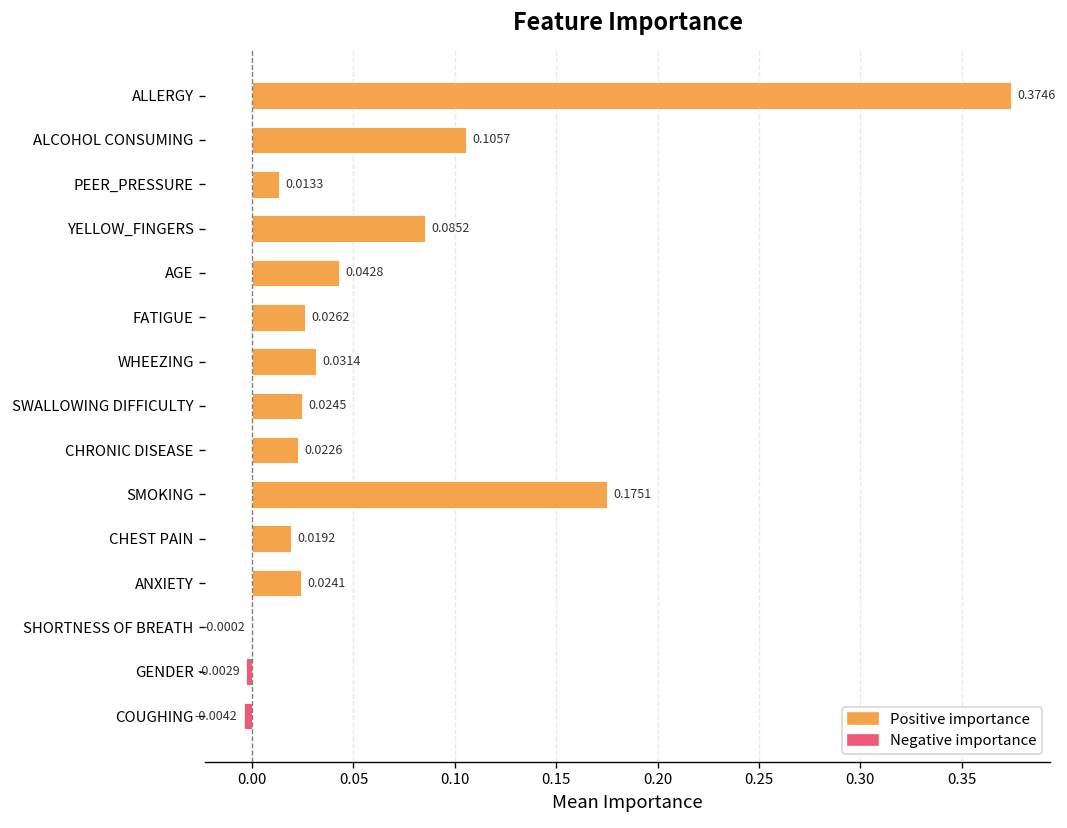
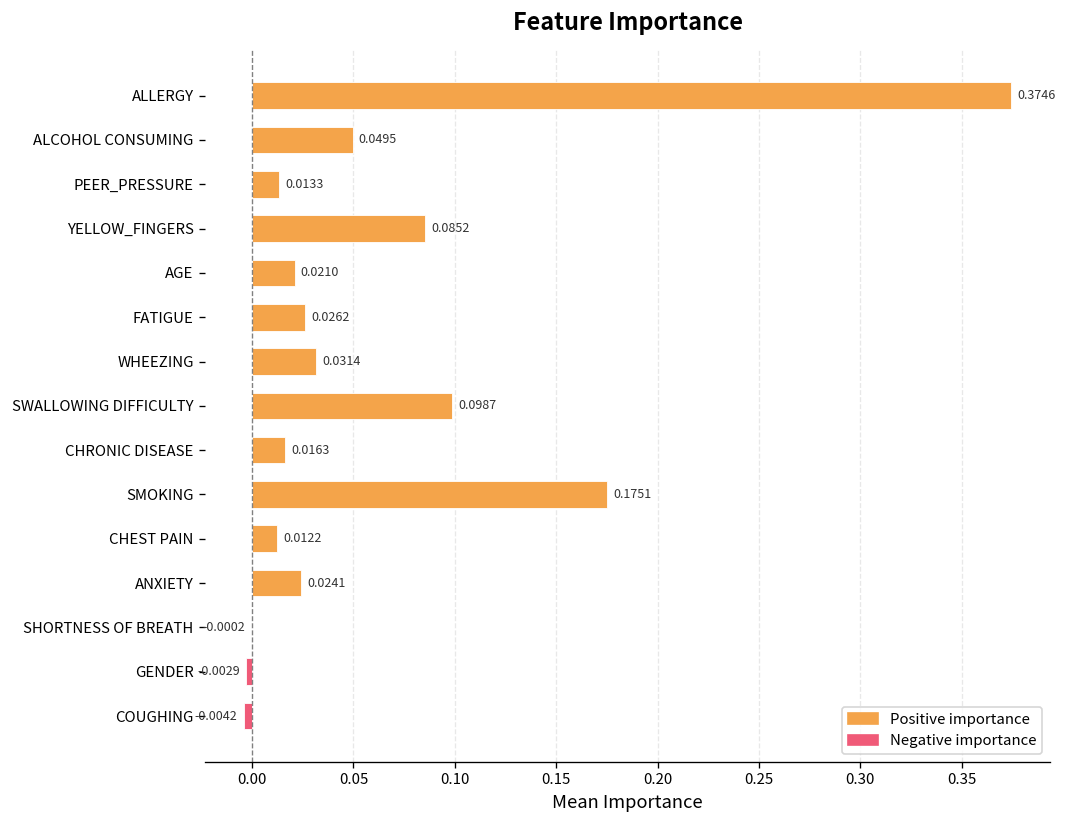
  {
    "ALLERGY": 0.3746,
-   "ALCOHOL CONSUMING": 0.1057,
+   "ALCOHOL CONSUMING": 0.0495,
    "PEER_PRESSURE": 0.0133,
    "YELLOW_FINGERS": 0.0852,
-   "AGE": 0.0428,
+   "AGE": 0.0210,
    "FATIGUE": 0.0262,
    "WHEEZING": 0.0314,
-   "SWALLOWING DIFFICULTY": 0.0245,
-   "CHRONIC DISEASE": 0.0226,
+   "SWALLOWING DIFFICULTY": 0.0987,
+   "CHRONIC DISEASE": 0.0163,
    "SMOKING": 0.1751,
-   "CHEST PAIN": 0.0192,
+   "CHEST PAIN": 0.0122,
    "ANXIETY": 0.0241,
    "SHORTNESS OF BREATH": -0.0002,
    "GENDER": -0.0029,
    "COUGHING": -0.0042
  }
